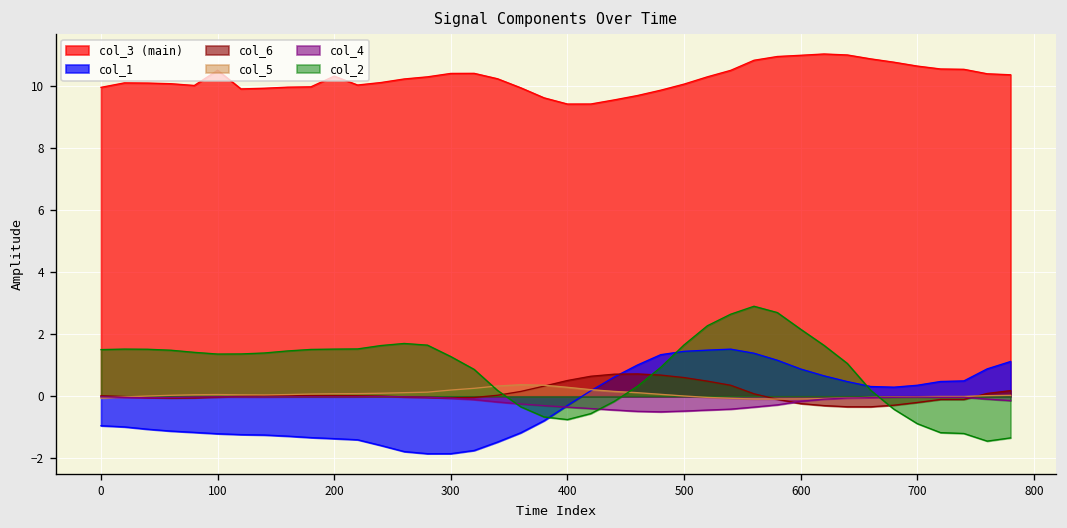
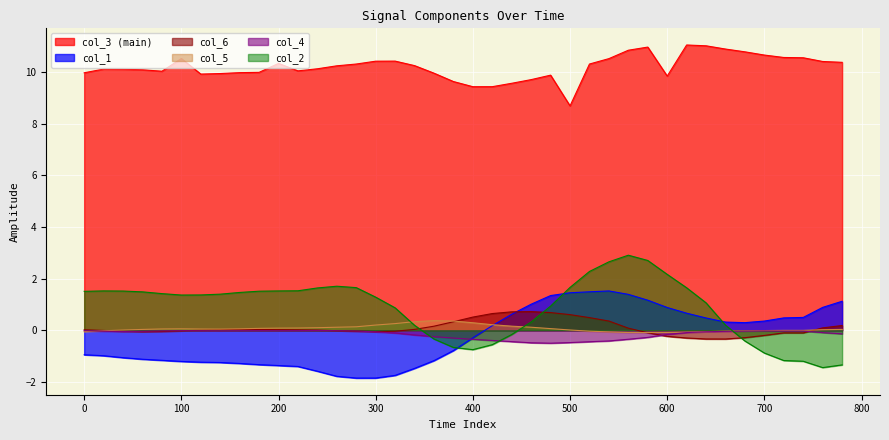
  {
    "col_3 (main)": {
      "0": 10.0,
      "300": 10.4,
      "400": 9.4,
-     "500": 10.1,
-     "600": 11.0,
+     "500": 8.7,
+     "600": 9.8,
      "700": 10.7
    }
  }
